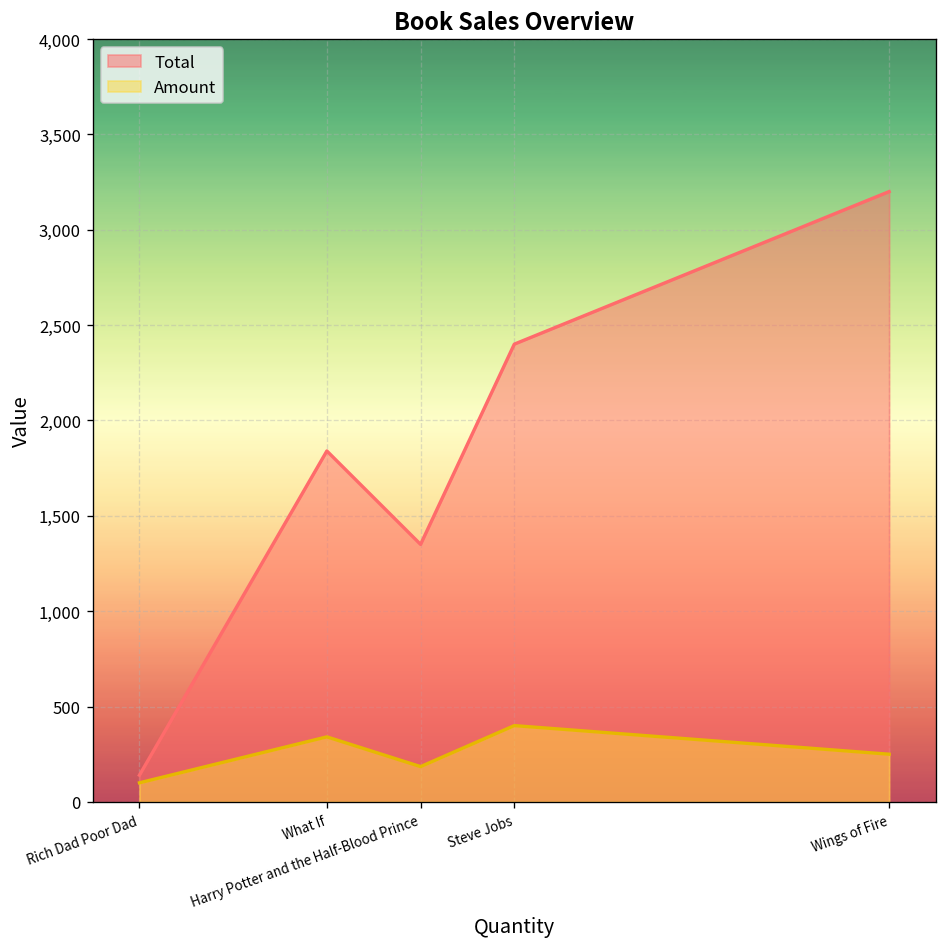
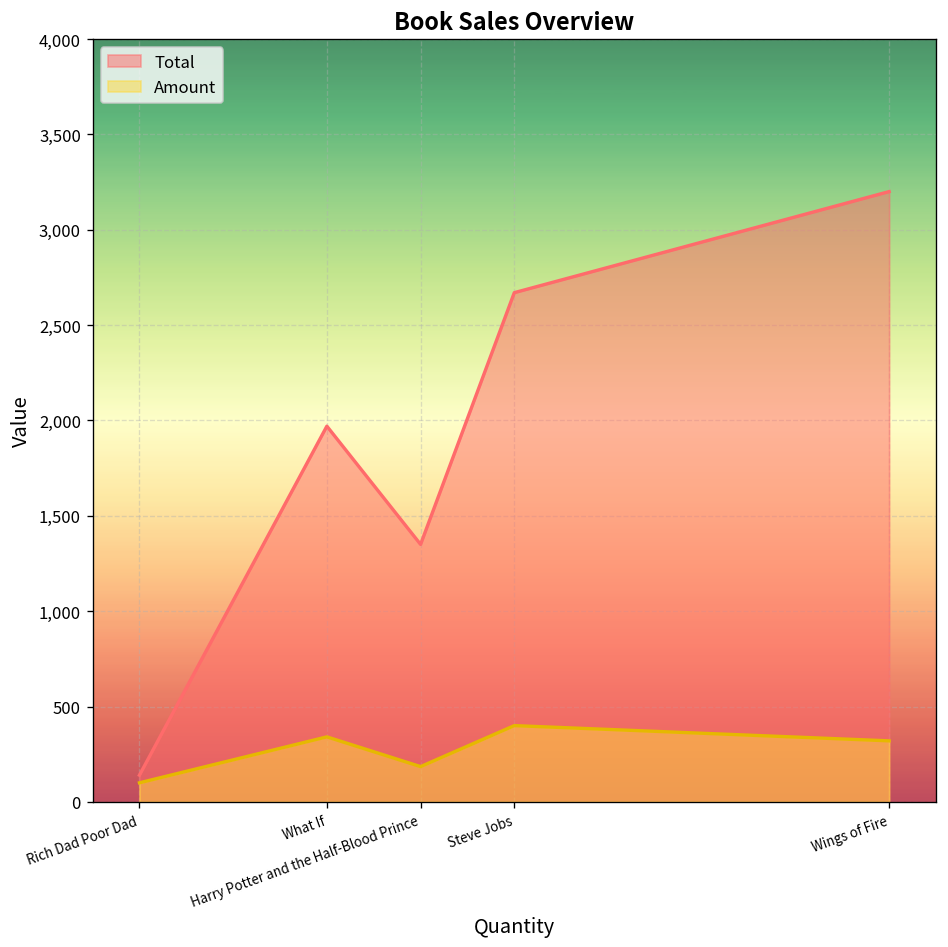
  {
    "Total": {
      "Rich Dad Poor Dad": "140",
-     "What If": "1,840",
+     "What If": "1,970",
      "Harry Potter and the Half-Blood Prince": "1,350",
-     "Steve Jobs": "2,400",
+     "Steve Jobs": "2,670",
      "Wings of Fire": "3,200"
    },
    "Amount": {
      "Rich Dad Poor Dad": "100",
      "What If": "340",
      "Harry Potter and the Half-Blood Prince": "190",
      "Steve Jobs": "400",
-     "Wings of Fire": "250"
+     "Wings of Fire": "320"
    }
  }
